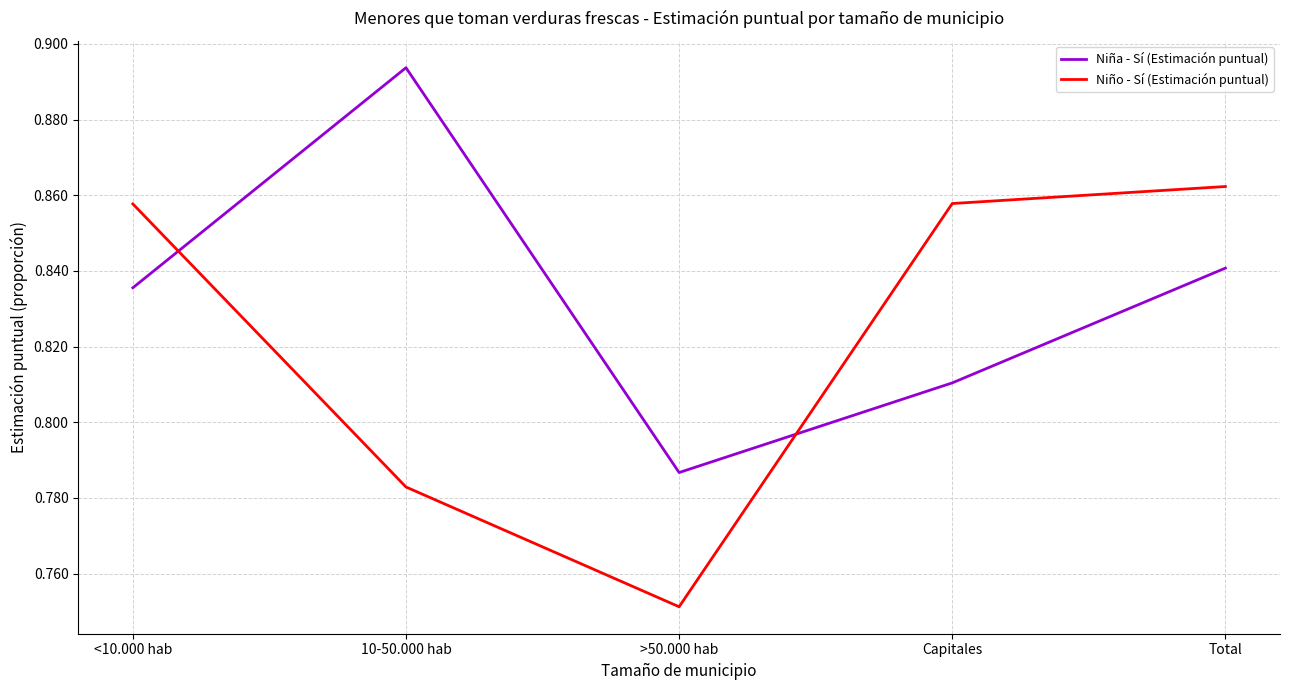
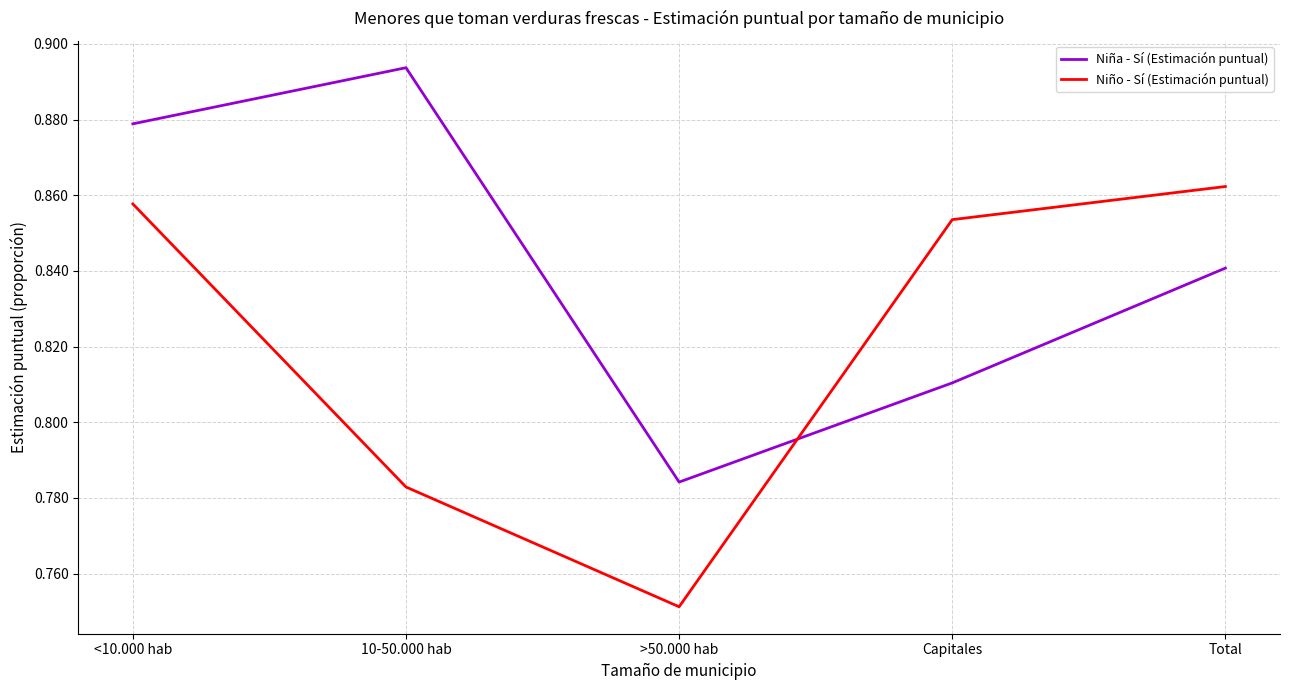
  {
    "Niña - Sí (Estimación puntual)": {
-     "<10.000 hab": 0.836,
+     "<10.000 hab": 0.879,
      "10-50.000 hab": 0.894,
-     ">50.000 hab": 0.787,
+     ">50.000 hab": 0.784,
      "Capitales": 0.810,
      "Total": 0.841
    },
    "Niño - Sí (Estimación puntual)": {
      "<10.000 hab": 0.858,
      "10-50.000 hab": 0.783,
      ">50.000 hab": 0.751,
-     "Capitales": 0.858,
+     "Capitales": 0.854,
      "Total": 0.862
    }
  }
